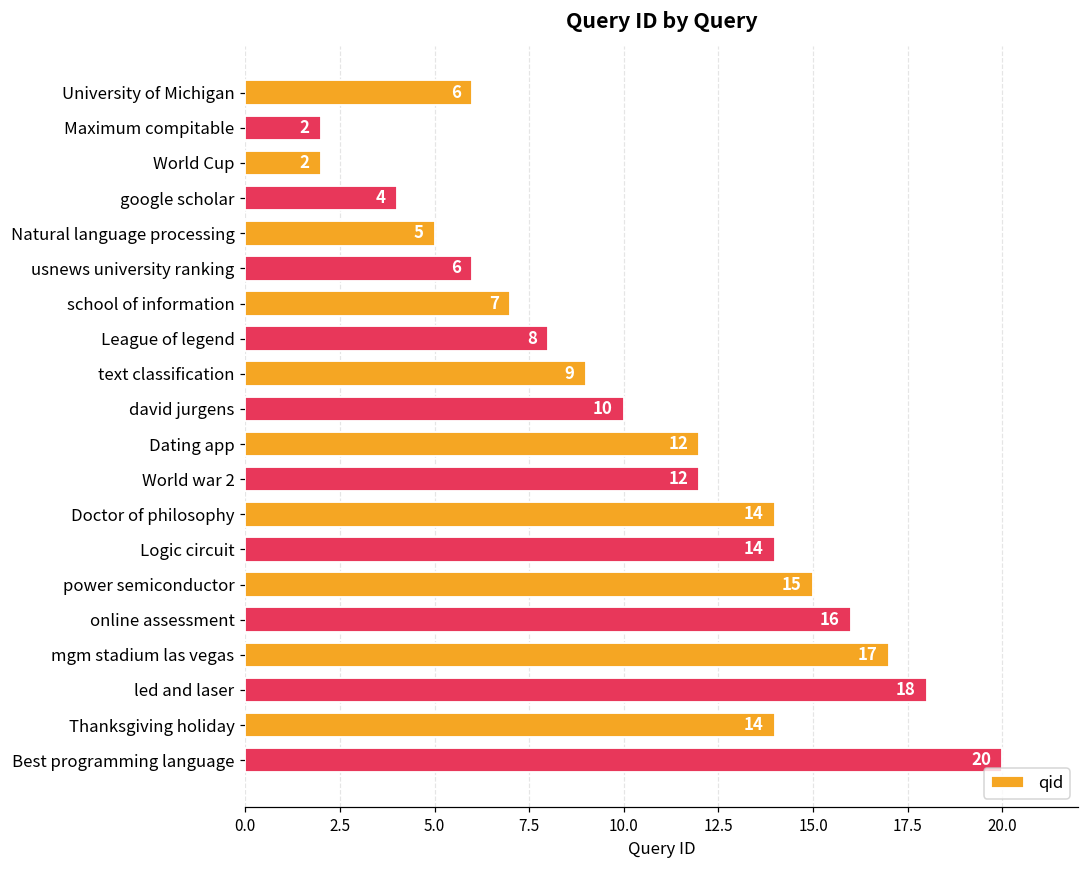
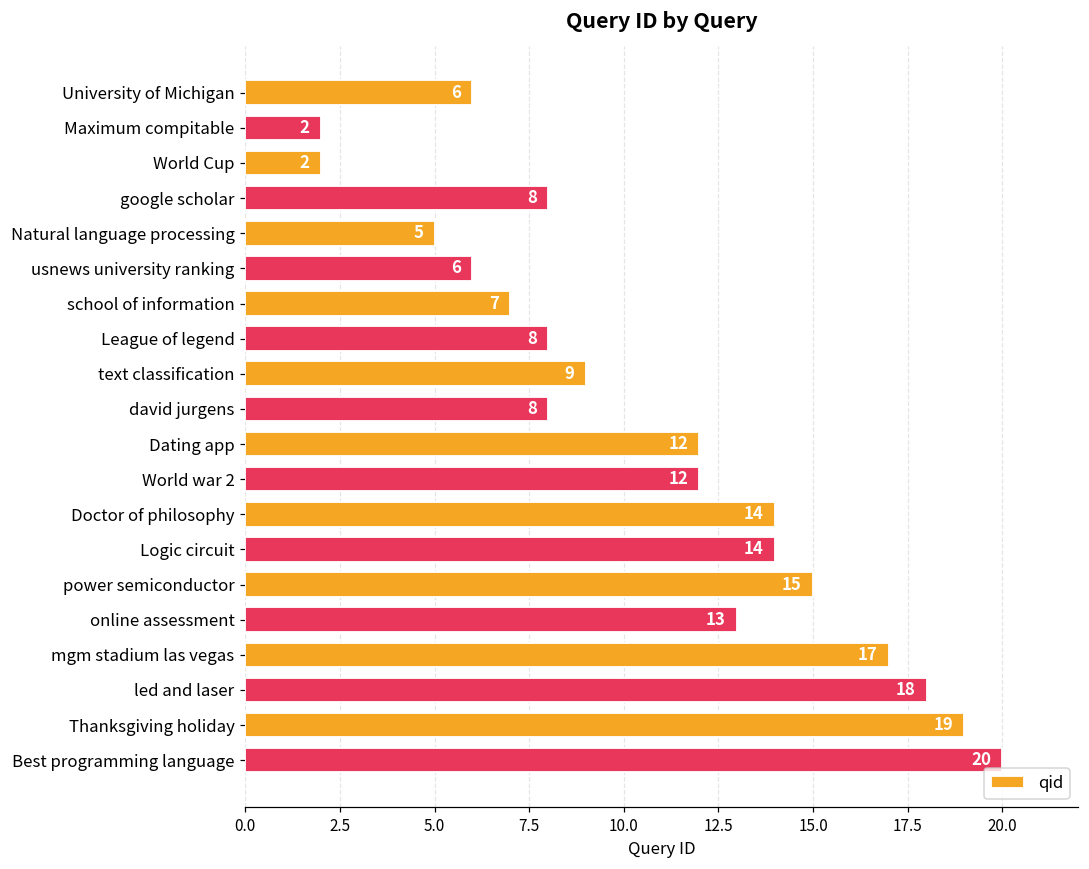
  {
    "University of Michigan": 6,
    "Maximum compitable": 2,
    "World Cup": 2,
-   "google scholar": 4,
+   "google scholar": 8,
    "Natural language processing": 5,
    "usnews university ranking": 6,
    "school of information": 7,
    "League of legend": 8,
    "text classification": 9,
-   "david jurgens": 10,
+   "david jurgens": 8,
    "Dating app": 12,
    "World war 2": 12,
    "Doctor of philosophy": 14,
    "Logic circuit": 14,
    "power semiconductor": 15,
-   "online assessment": 16,
+   "online assessment": 13,
    "mgm stadium las vegas": 17,
    "led and laser": 18,
-   "Thanksgiving holiday": 14
+   "Thanksgiving holiday": 19
  }
